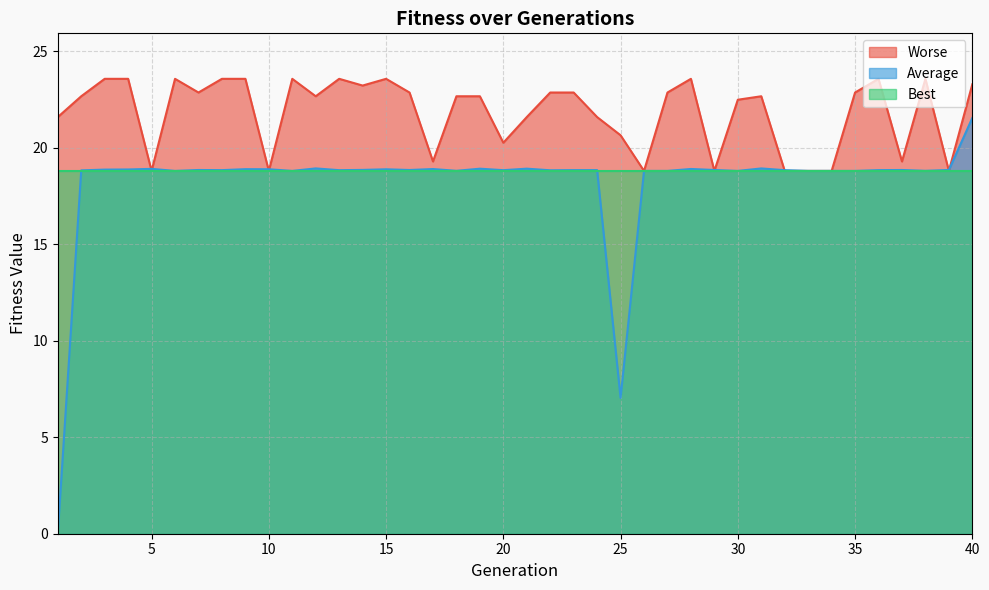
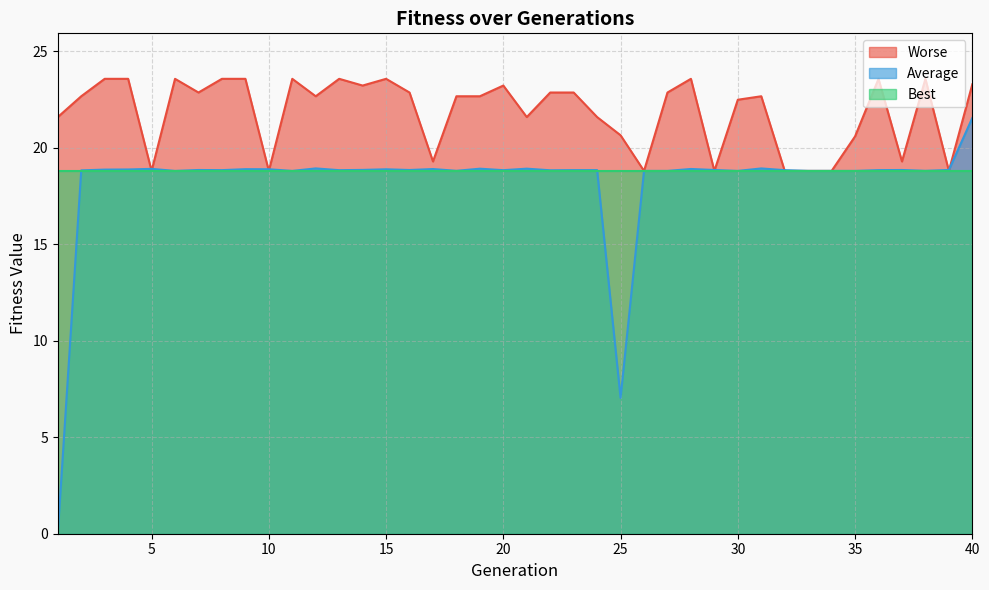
  {
    "Worse": {
      "15": 23.6,
-     "20": 20.3,
+     "20": 23.2,
      "25": 20.6,
      "30": 22.5,
-     "35": 22.9,
+     "35": 20.6,
      "40": 23.3
    },
    "Average": {
      "25": 7.0,
      "40": 21.5
    },
    "Best": {
      "25": 18.8,
      "40": 18.8
    }
  }
